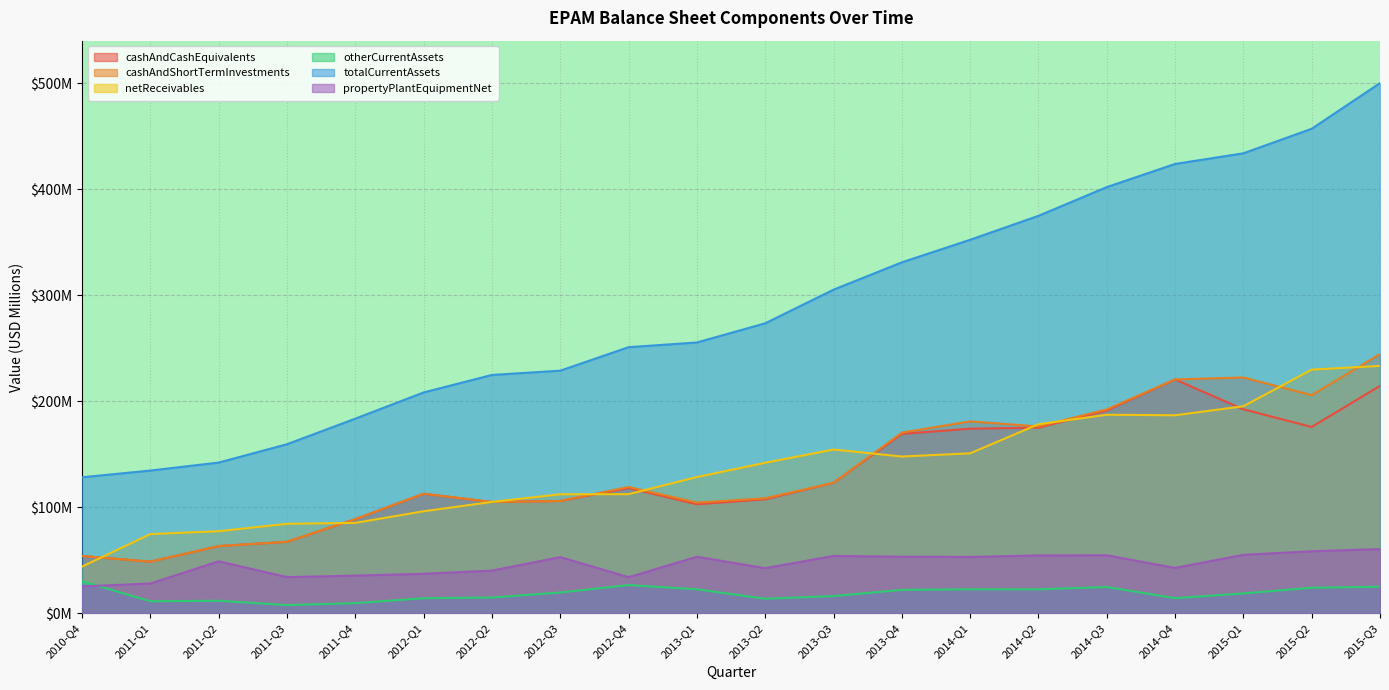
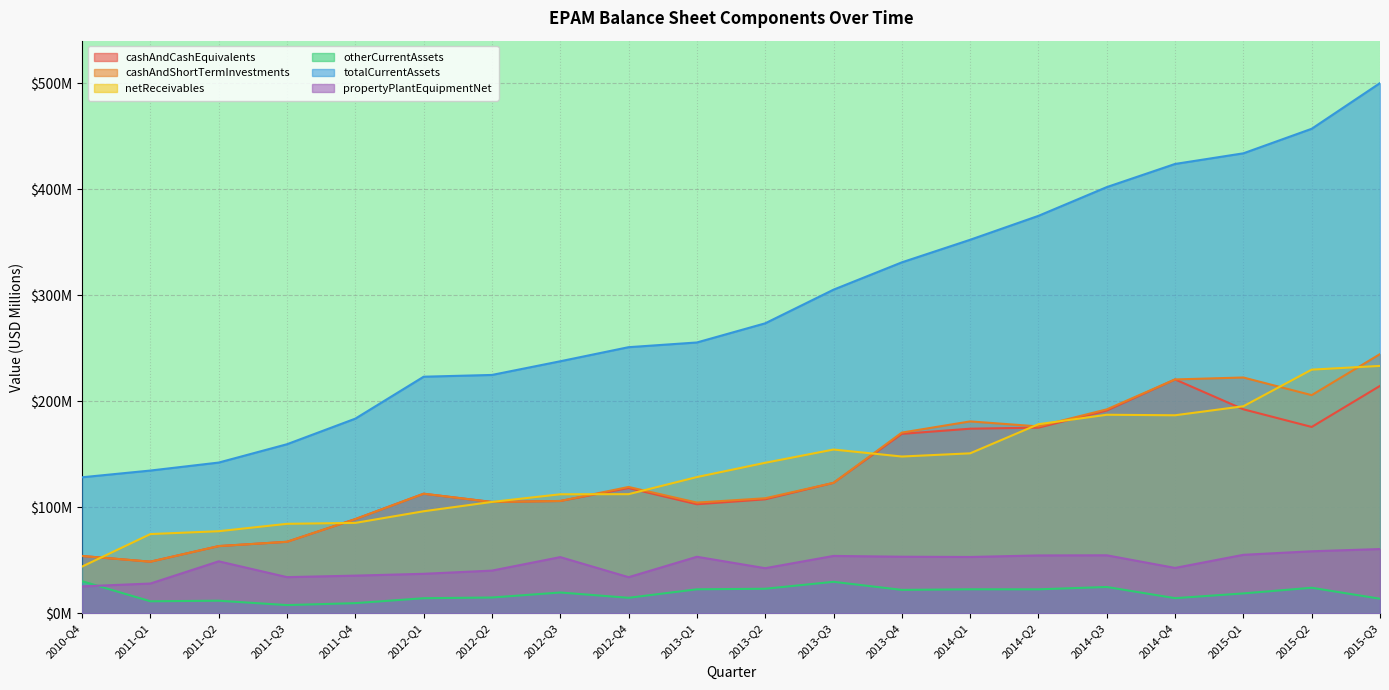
  {
    "otherCurrentAssets": {
      "2010-Q4": "$30000000",
      "2011-Q1": "$11000000",
      "2011-Q2": "$12000000",
      "2011-Q3": "$8000000",
      "2011-Q4": "$10000000",
      "2012-Q1": "$14000000",
      "2012-Q2": "$15000000",
      "2012-Q3": "$20000000",
-     "2012-Q4": "$27000000",
+     "2012-Q4": "$15000000",
      "2013-Q1": "$23000000",
-     "2013-Q2": "$14000000",
-     "2013-Q3": "$16000000",
+     "2013-Q2": "$23000000",
+     "2013-Q3": "$30000000",
      "2013-Q4": "$22000000",
      "2014-Q1": "$23000000",
      "2014-Q2": "$23000000",
      "2014-Q3": "$25000000",
      "2014-Q4": "$14000000",
      "2015-Q1": "$19000000",
      "2015-Q2": "$24000000",
-     "2015-Q3": "$25000000"
+     "2015-Q3": "$14000000"
    },
    "totalCurrentAssets": {
      "2010-Q4": "$128000000",
      "2011-Q1": "$135000000",
      "2011-Q2": "$142000000",
      "2011-Q3": "$159000000",
      "2011-Q4": "$184000000",
-     "2012-Q1": "$208000000",
+     "2012-Q1": "$223000000",
      "2012-Q2": "$225000000",
-     "2012-Q3": "$229000000",
+     "2012-Q3": "$238000000",
      "2012-Q4": "$251000000",
      "2013-Q1": "$255000000",
      "2013-Q2": "$273000000",
      "2013-Q3": "$305000000",
      "2013-Q4": "$331000000",
      "2014-Q1": "$352000000",
      "2014-Q2": "$375000000",
      "2014-Q3": "$402000000",
      "2014-Q4": "$424000000",
      "2015-Q1": "$434000000",
      "2015-Q2": "$457000000",
      "2015-Q3": "$500000000"
    },
    "propertyPlantEquipmentNet": {
      "2010-Q4": "$25000000",
      "2011-Q1": "$28000000",
      "2011-Q2": "$49000000",
      "2011-Q3": "$34000000",
      "2011-Q4": "$35000000",
      "2012-Q1": "$37000000",
      "2012-Q2": "$40000000",
      "2012-Q3": "$53000000",
      "2012-Q4": "$34000000",
      "2013-Q1": "$53000000",
      "2013-Q2": "$42000000",
      "2013-Q3": "$54000000",
      "2013-Q4": "$53000000",
      "2014-Q1": "$53000000",
      "2014-Q2": "$55000000",
      "2014-Q3": "$55000000",
      "2014-Q4": "$43000000",
      "2015-Q1": "$55000000",
      "2015-Q2": "$58000000",
      "2015-Q3": "$61000000"
    }
  }
